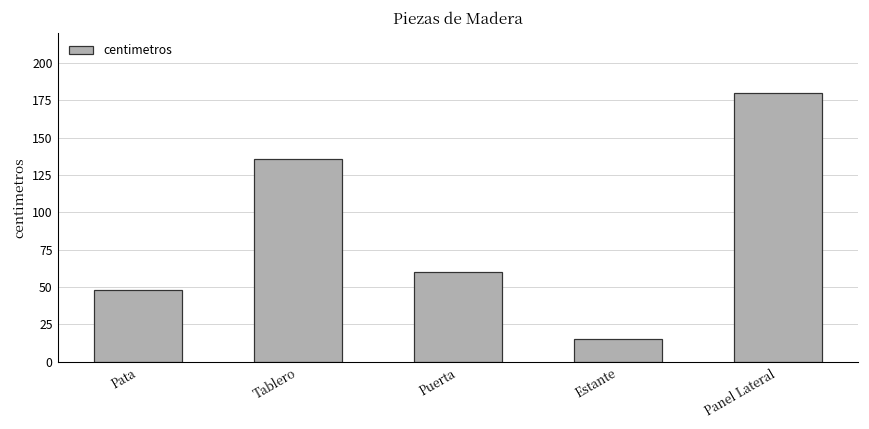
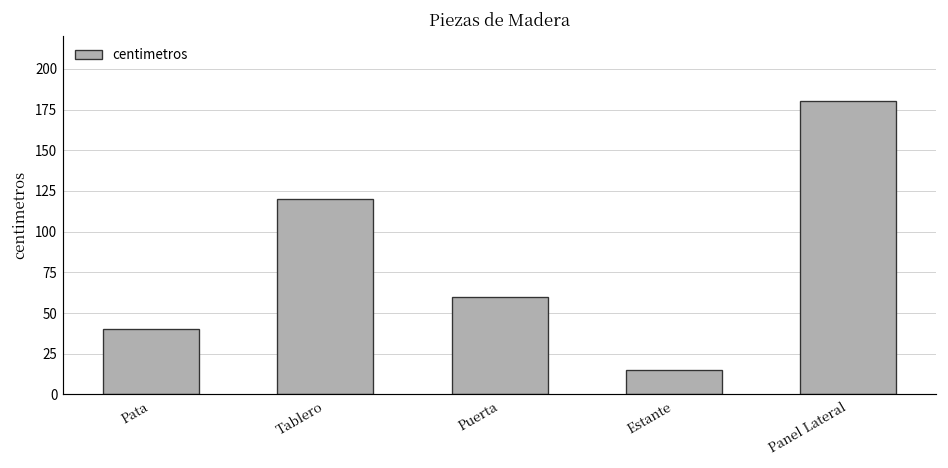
  {
-   "Pata": 48,
-   "Tablero": 136,
+   "Pata": 40,
+   "Tablero": 120,
    "Puerta": 60,
    "Estante": 15,
    "Panel Lateral": 180
  }
